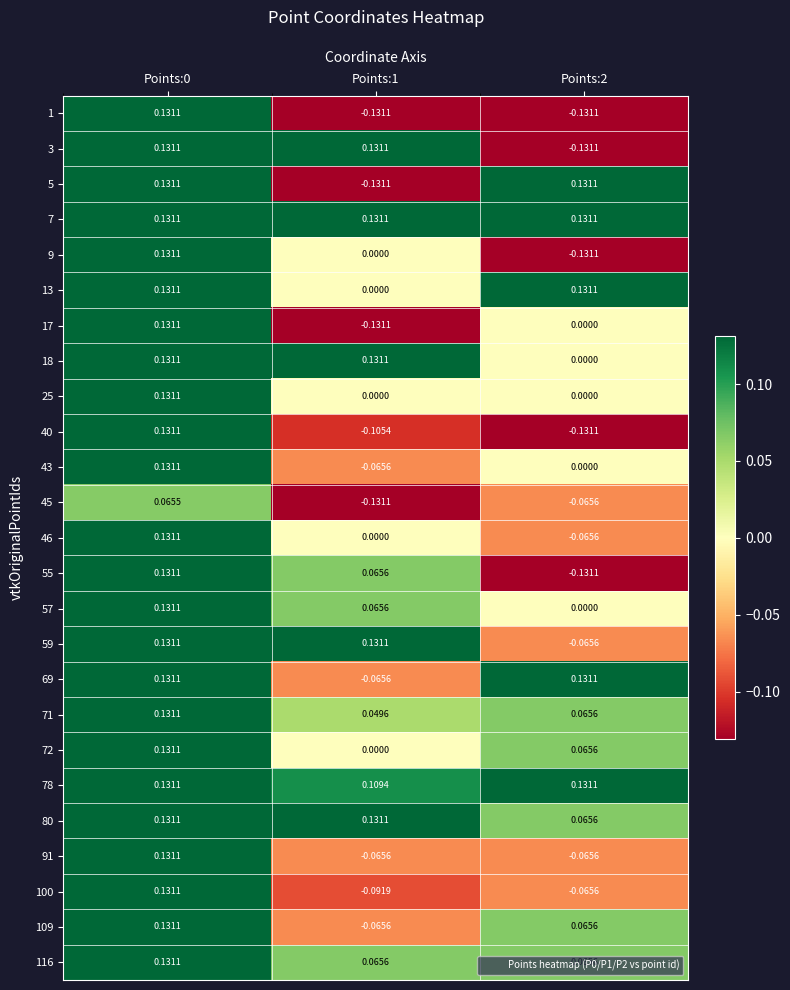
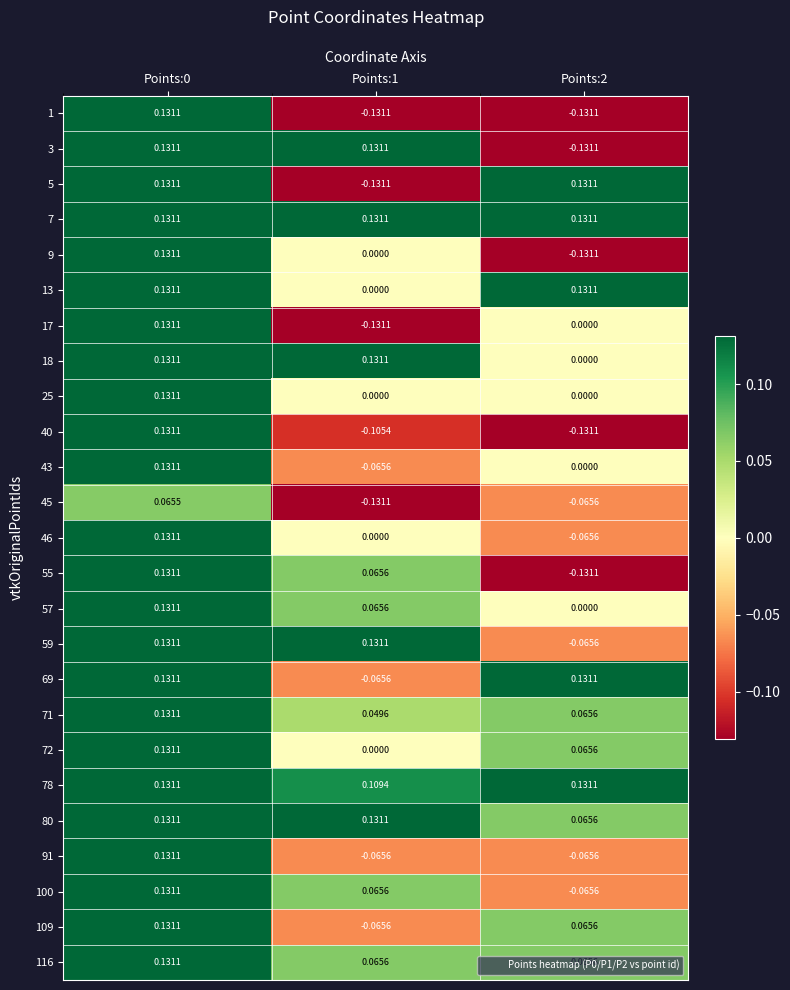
  {
    "1": {
      "Points:0": 0.1311,
      "Points:1": -0.1311,
      "Points:2": -0.1311
    },
    "3": {
      "Points:0": 0.1311,
      "Points:1": 0.1311,
      "Points:2": -0.1311
    },
    "5": {
      "Points:0": 0.1311,
      "Points:1": -0.1311,
      "Points:2": 0.1311
    },
    "7": {
      "Points:0": 0.1311,
      "Points:1": 0.1311,
      "Points:2": 0.1311
    },
    "9": {
      "Points:0": 0.1311,
      "Points:1": 0.0000,
      "Points:2": -0.1311
    },
    "13": {
      "Points:0": 0.1311,
      "Points:1": 0.0000,
      "Points:2": 0.1311
    },
    "17": {
      "Points:0": 0.1311,
      "Points:1": -0.1311,
      "Points:2": 0.0000
    },
    "18": {
      "Points:0": 0.1311,
      "Points:1": 0.1311,
      "Points:2": 0.0000
    },
    "25": {
      "Points:0": 0.1311,
      "Points:1": 0.0000,
      "Points:2": 0.0000
    },
    "40": {
      "Points:0": 0.1311,
      "Points:1": -0.1054,
      "Points:2": -0.1311
    },
    "43": {
      "Points:0": 0.1311,
      "Points:1": -0.0656,
      "Points:2": 0.0000
    },
    "45": {
      "Points:0": 0.0655,
      "Points:1": -0.1311,
      "Points:2": -0.0656
    },
    "46": {
      "Points:0": 0.1311,
      "Points:1": 0.0000,
      "Points:2": -0.0656
    },
    "55": {
      "Points:0": 0.1311,
      "Points:1": 0.0656,
      "Points:2": -0.1311
    },
    "57": {
      "Points:0": 0.1311,
      "Points:1": 0.0656,
      "Points:2": 0.0000
    },
    "59": {
      "Points:0": 0.1311,
      "Points:1": 0.1311,
      "Points:2": -0.0656
    },
    "69": {
      "Points:0": 0.1311,
      "Points:1": -0.0656,
      "Points:2": 0.1311
    },
    "71": {
      "Points:0": 0.1311,
      "Points:1": 0.0496,
      "Points:2": 0.0656
    },
    "72": {
      "Points:0": 0.1311,
      "Points:1": 0.0000,
      "Points:2": 0.0656
    },
    "78": {
      "Points:0": 0.1311,
      "Points:1": 0.1094,
      "Points:2": 0.1311
    },
    "80": {
      "Points:0": 0.1311,
      "Points:1": 0.1311,
      "Points:2": 0.0656
    },
    "91": {
      "Points:0": 0.1311,
      "Points:1": -0.0656,
      "Points:2": -0.0656
    },
    "100": {
      "Points:0": 0.1311,
-     "Points:1": -0.0919,
+     "Points:1": 0.0656,
      "Points:2": -0.0656
    },
    "109": {
      "Points:0": 0.1311,
      "Points:1": -0.0656,
      "Points:2": 0.0656
    },
    "116": {
      "Points:0": 0.1311,
      "Points:1": 0.0656
    }
  }
